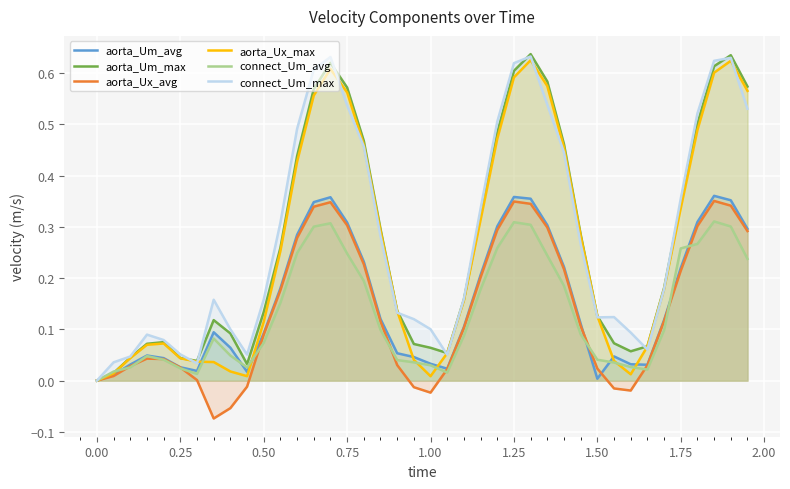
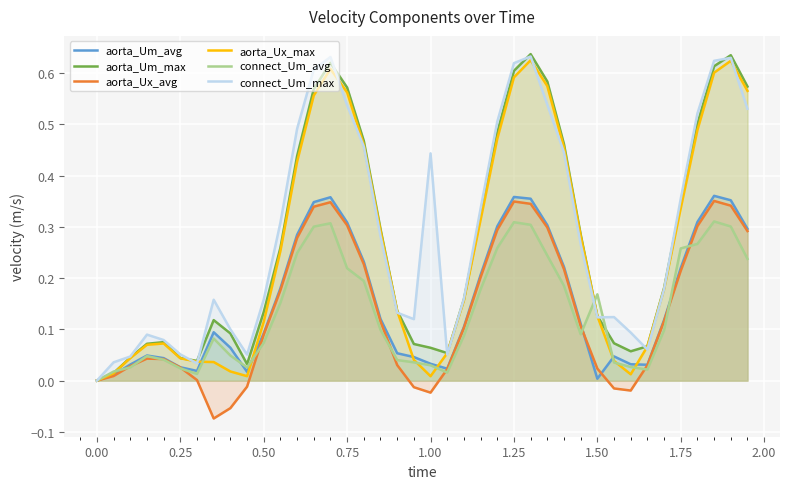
  {
    "aorta_Um_avg": {
      "0.75": 0.31,
      "1.25": 0.36,
      "1.50": 0.00,
      "1.75": 0.22
    },
    "aorta_Um_max": {
      "0.50": 0.13,
      "0.75": 0.57,
      "1.00": 0.06,
      "1.25": 0.60,
      "1.75": 0.34
    },
    "aorta_Ux_max": {
      "0.50": 0.11,
      "0.75": 0.56,
      "1.00": 0.01,
      "1.25": 0.59,
      "1.75": 0.34
    },
    "connect_Um_avg": {
      "0.50": 0.07,
-     "0.75": 0.25,
+     "0.75": 0.22,
      "1.25": 0.31,
-     "1.50": 0.04,
+     "1.50": 0.17,
      "1.75": 0.26
    },
    "connect_Um_max": {
      "0.25": 0.05,
      "0.50": 0.16,
      "0.75": 0.54,
-     "1.00": 0.10,
+     "1.00": 0.44,
      "1.25": 0.62,
      "1.75": 0.36
    }
  }
